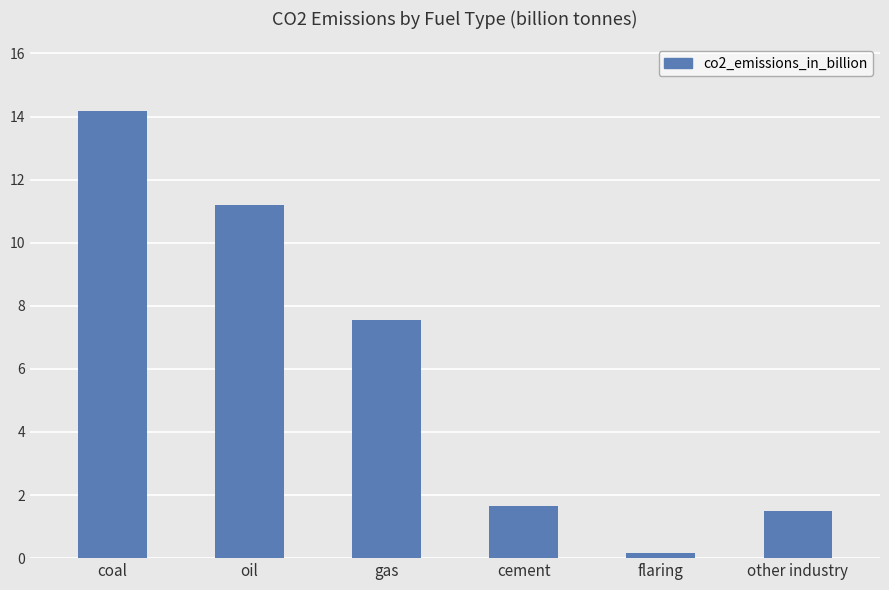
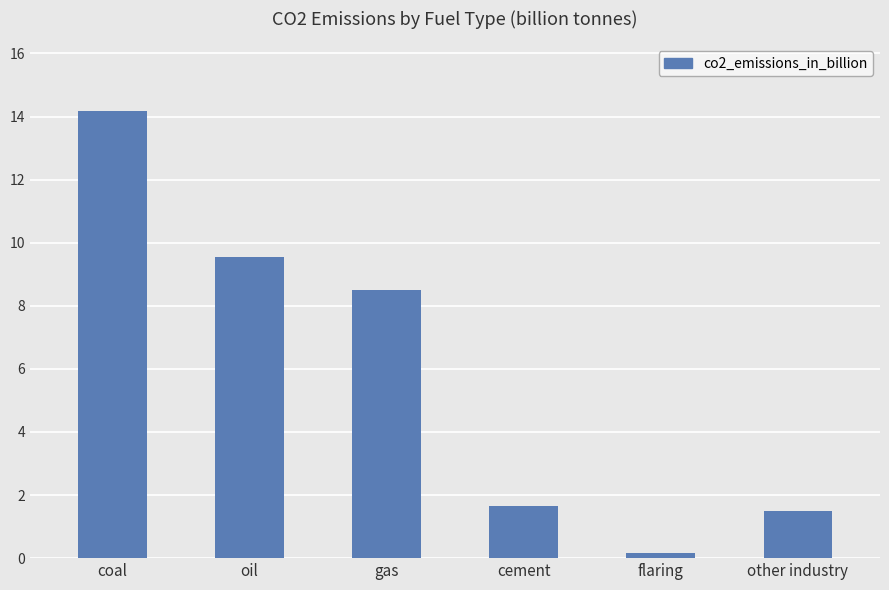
  {
    "coal": 14.2,
-   "oil": 11.2,
-   "gas": 7.6,
+   "oil": 9.6,
+   "gas": 8.5,
    "cement": 1.6,
    "flaring": 0.2,
    "other industry": 1.5
  }
